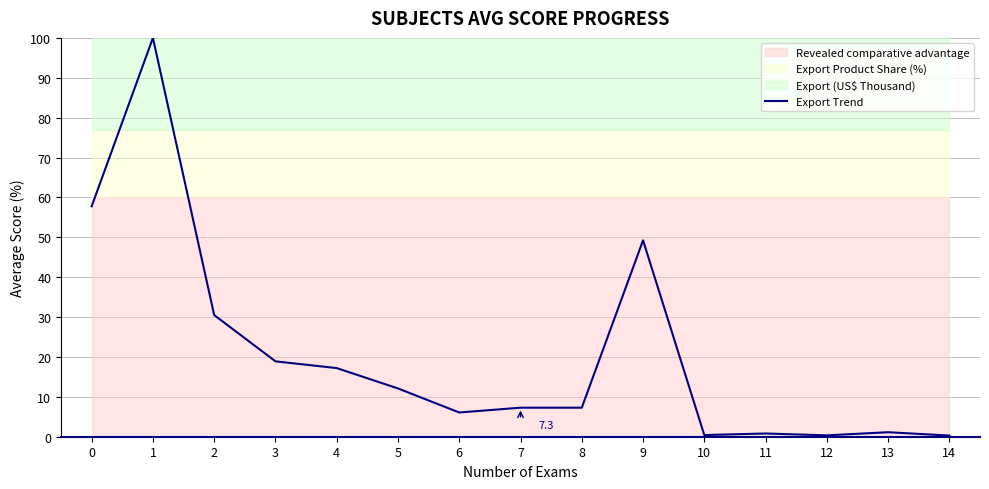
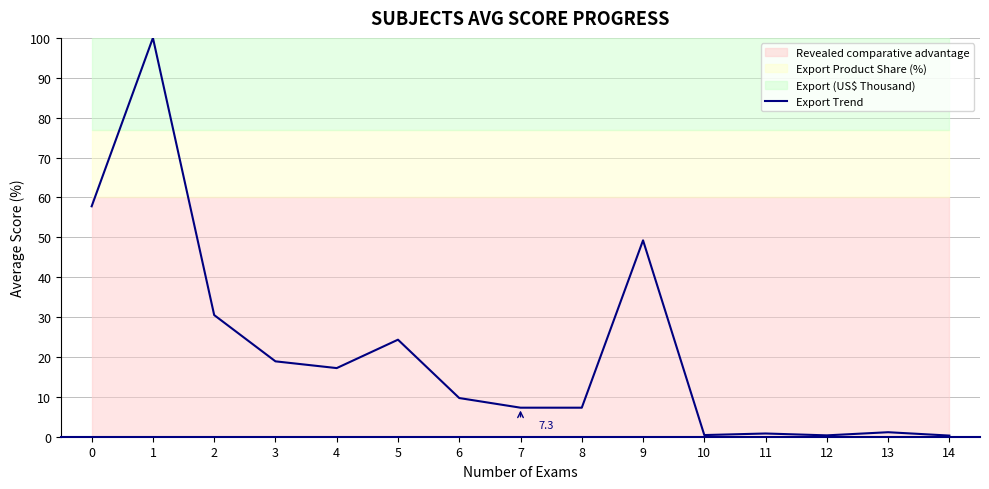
  {
    "Export Trend": {
      "0": 58,
      "2": 31,
      "3": 19,
      "4": 17,
-     "5": 12,
-     "6": 6,
+     "5": 24,
+     "6": 10,
      "9": 49,
      "10": 0,
      "11": 1,
      "12": 0,
      "13": 1,
      "14": 0
    }
  }
